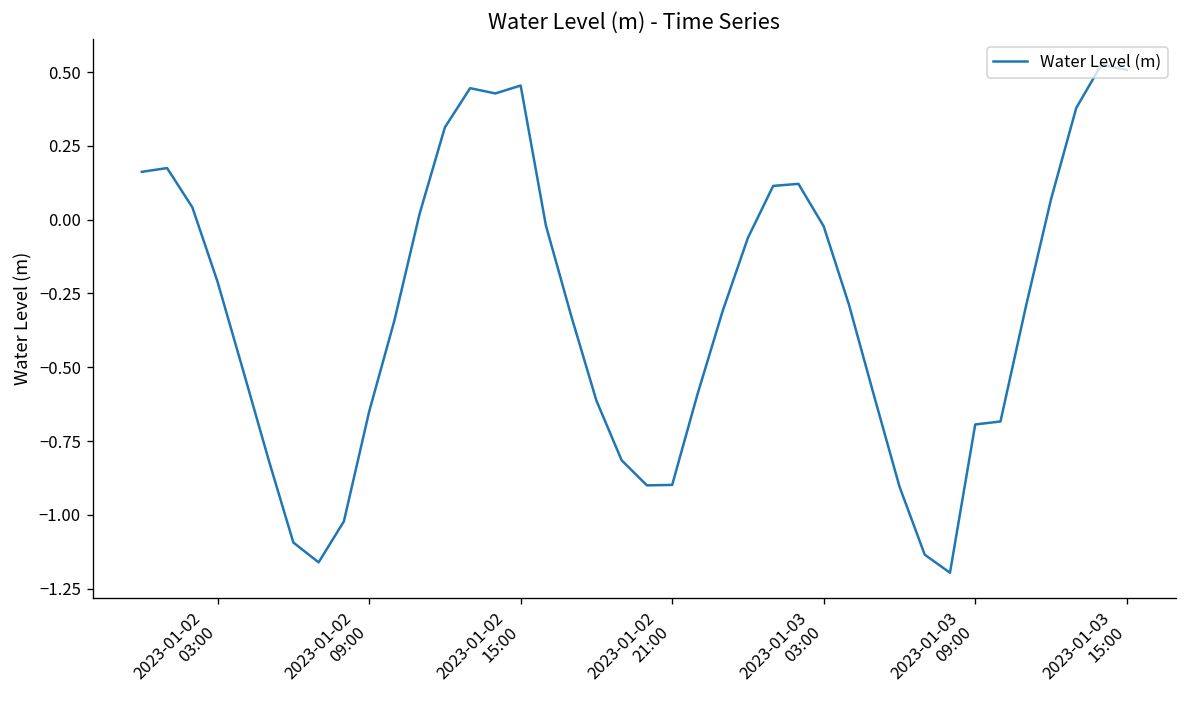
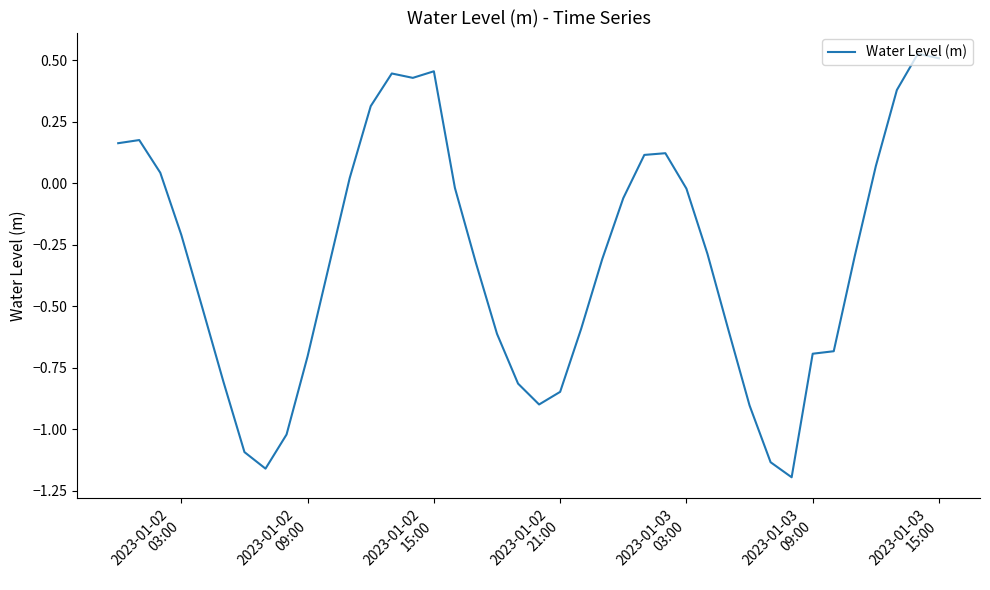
  {
    "2023-01-02 03:00": -0.21,
-   "2023-01-02 09:00": -0.65,
+   "2023-01-02 09:00": -0.70,
    "2023-01-02 15:00": 0.45,
-   "2023-01-02 21:00": -0.90,
+   "2023-01-02 21:00": -0.85,
    "2023-01-03 03:00": -0.02,
    "2023-01-03 09:00": -0.69
  }
